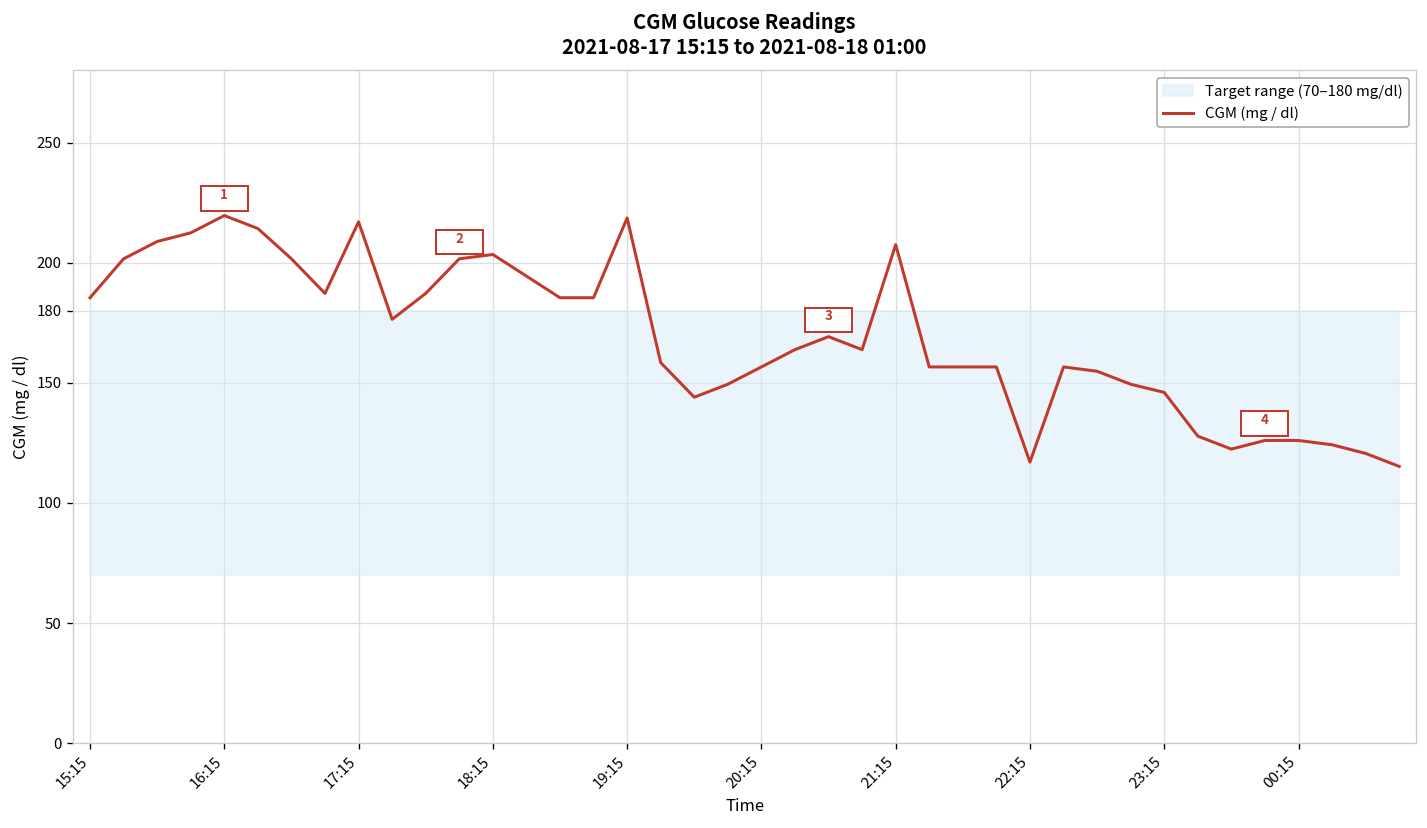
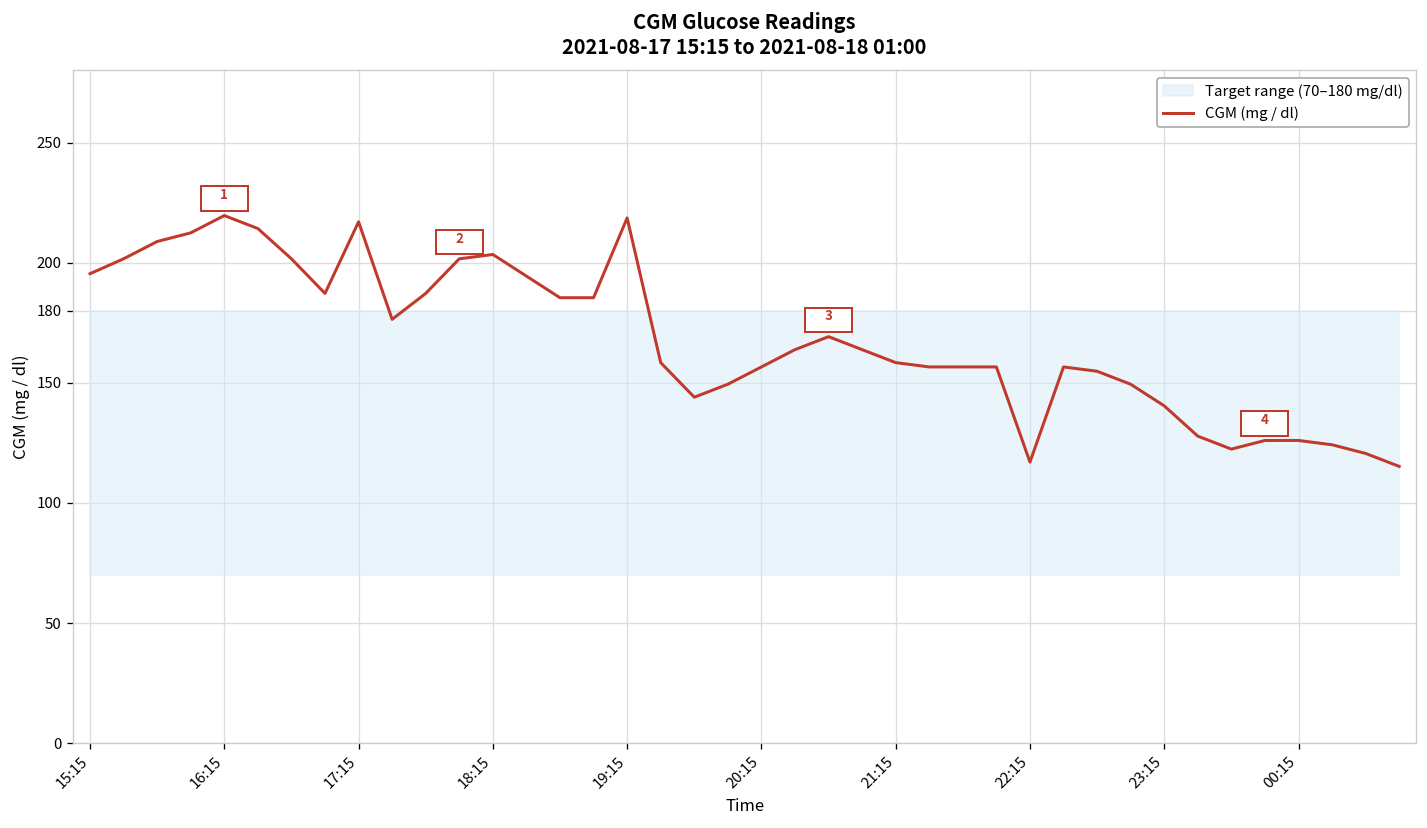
  {
    "CGM (mg / dl)": {
-     "15:15": 185,
+     "15:15": 195,
      "17:15": 217,
      "18:15": 203,
      "19:15": 219,
      "20:15": 157,
-     "21:15": 208,
+     "21:15": 158,
      "22:15": 117,
-     "23:15": 146,
+     "23:15": 140,
      "00:15": 126
    },
    "Target range (70–180 mg/dl)": {
      "15:15": 180,
      "16:15": 180,
      "17:15": 180,
      "18:15": 180,
      "19:15": 180,
      "20:15": 180,
      "21:15": 180,
      "22:15": 180,
      "23:15": 180,
      "00:15": 180
    }
  }
